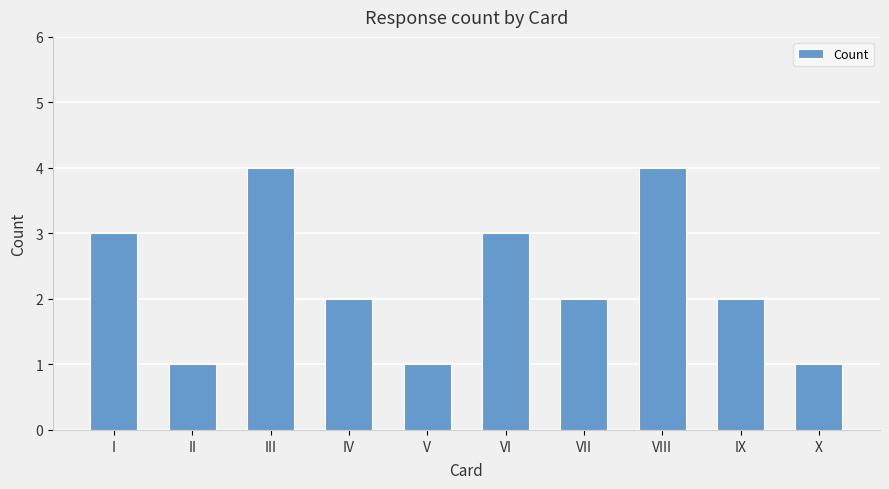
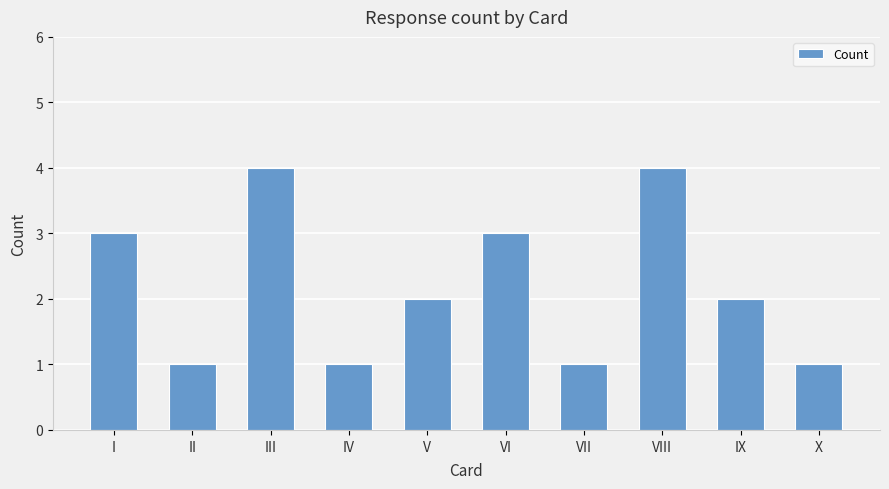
  {
    "I": 3,
    "II": 1,
    "III": 4,
-   "IV": 2,
-   "V": 1,
+   "IV": 1,
+   "V": 2,
    "VI": 3,
-   "VII": 2,
+   "VII": 1,
    "VIII": 4,
    "IX": 2,
    "X": 1
  }
